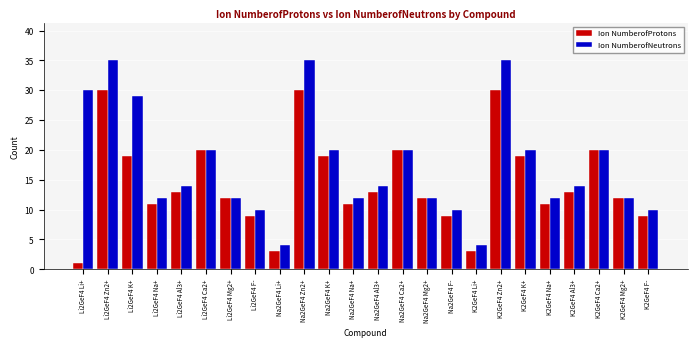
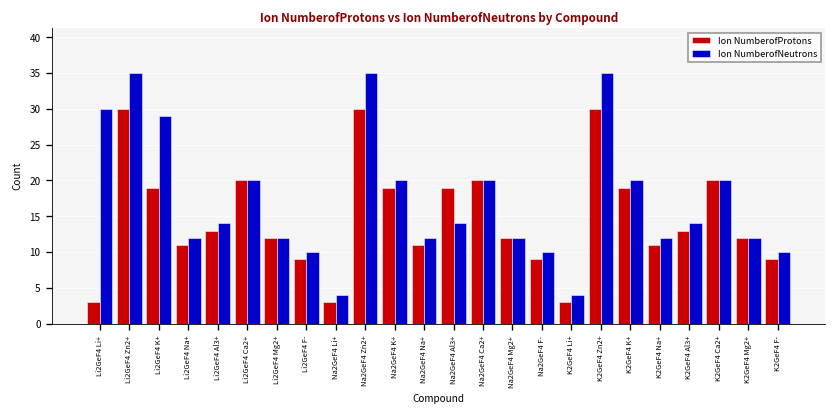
  {
    "Ion NumberofProtons": {
-     "Li2GeF4 Li+": 1,
+     "Li2GeF4 Li+": 3,
      "Li2GeF4 Zn2+": 30,
      "Li2GeF4 K+": 19,
      "Li2GeF4 Na+": 11,
      "Li2GeF4 Al3+": 13,
      "Li2GeF4 Ca2+": 20,
      "Li2GeF4 Mg2+": 12,
      "Li2GeF4 F-": 9,
      "Na2GeF4 Li+": 3,
      "Na2GeF4 Zn2+": 30,
      "Na2GeF4 K+": 19,
      "Na2GeF4 Na+": 11,
-     "Na2GeF4 Al3+": 13,
+     "Na2GeF4 Al3+": 19,
      "Na2GeF4 Ca2+": 20,
      "Na2GeF4 Mg2+": 12,
      "Na2GeF4 F-": 9,
      "K2GeF4 Li+": 3,
      "K2GeF4 Zn2+": 30,
      "K2GeF4 K+": 19,
      "K2GeF4 Na+": 11,
      "K2GeF4 Al3+": 13,
      "K2GeF4 Ca2+": 20,
      "K2GeF4 Mg2+": 12,
      "K2GeF4 F-": 9
    },
    "Ion NumberofNeutrons": {
      "Li2GeF4 Li+": 30,
      "Li2GeF4 Zn2+": 35,
      "Li2GeF4 K+": 29,
      "Li2GeF4 Na+": 12,
      "Li2GeF4 Al3+": 14,
      "Li2GeF4 Ca2+": 20,
      "Li2GeF4 Mg2+": 12,
      "Li2GeF4 F-": 10,
      "Na2GeF4 Li+": 4,
      "Na2GeF4 Zn2+": 35,
      "Na2GeF4 K+": 20,
      "Na2GeF4 Na+": 12,
      "Na2GeF4 Al3+": 14,
      "Na2GeF4 Ca2+": 20,
      "Na2GeF4 Mg2+": 12,
      "Na2GeF4 F-": 10,
      "K2GeF4 Li+": 4,
      "K2GeF4 Zn2+": 35,
      "K2GeF4 K+": 20,
      "K2GeF4 Na+": 12,
      "K2GeF4 Al3+": 14,
      "K2GeF4 Ca2+": 20,
      "K2GeF4 Mg2+": 12,
      "K2GeF4 F-": 10
    }
  }
